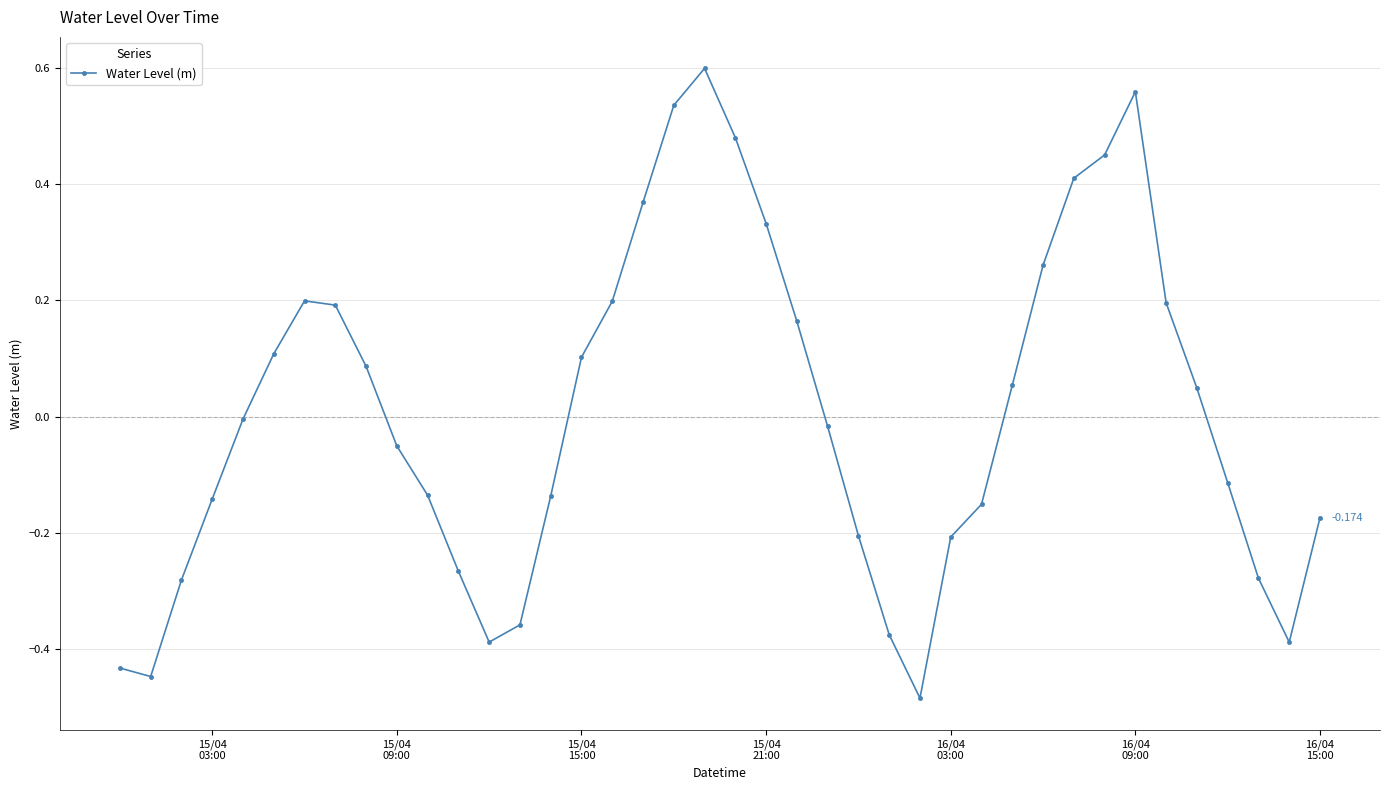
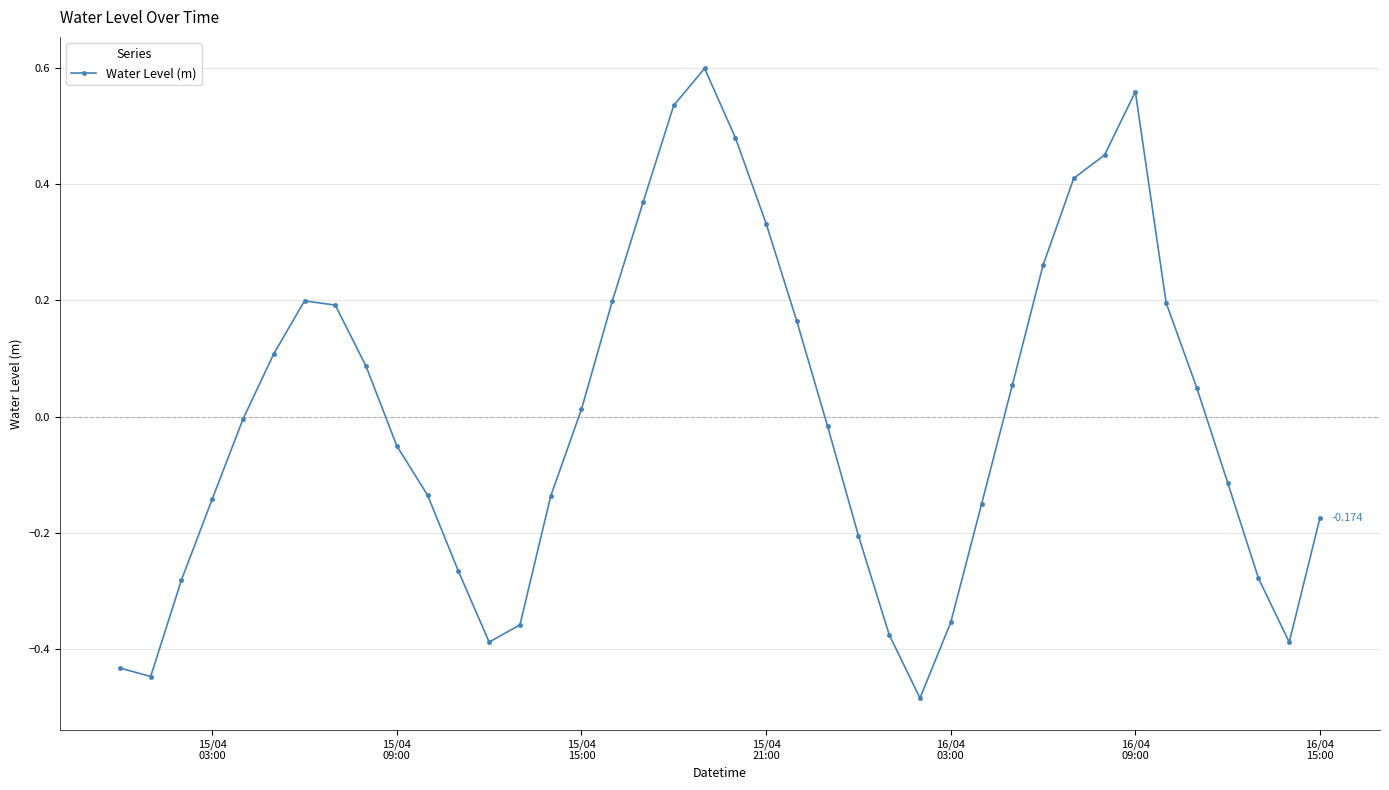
  {
    "15/04 03:00": -0.14,
    "15/04 09:00": -0.05,
-   "15/04 15:00": 0.10,
+   "15/04 15:00": 0.01,
    "15/04 21:00": 0.33,
-   "16/04 03:00": -0.21,
+   "16/04 03:00": -0.35,
    "16/04 09:00": 0.56
  }
